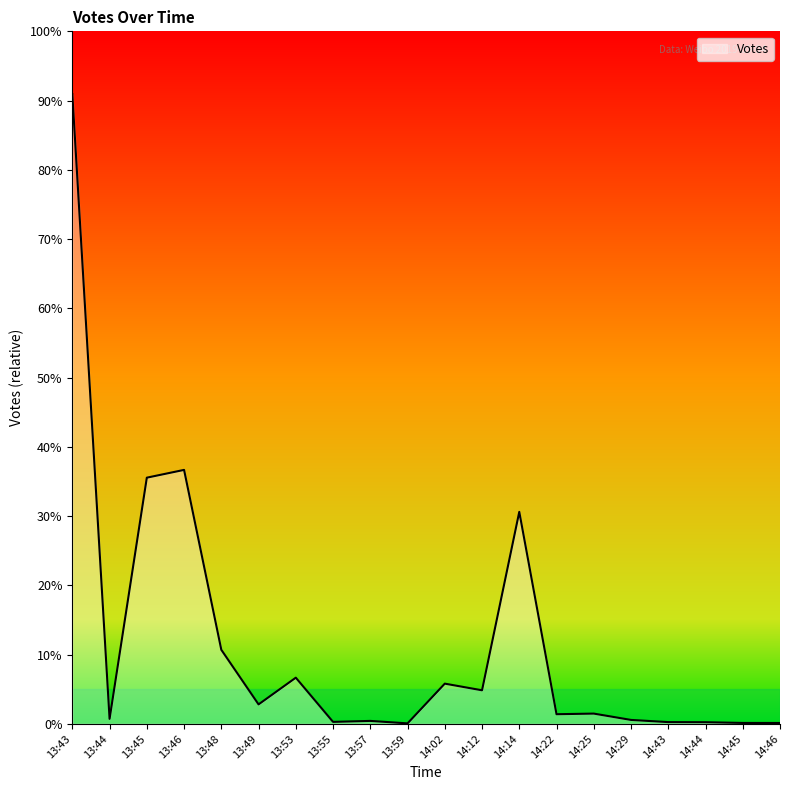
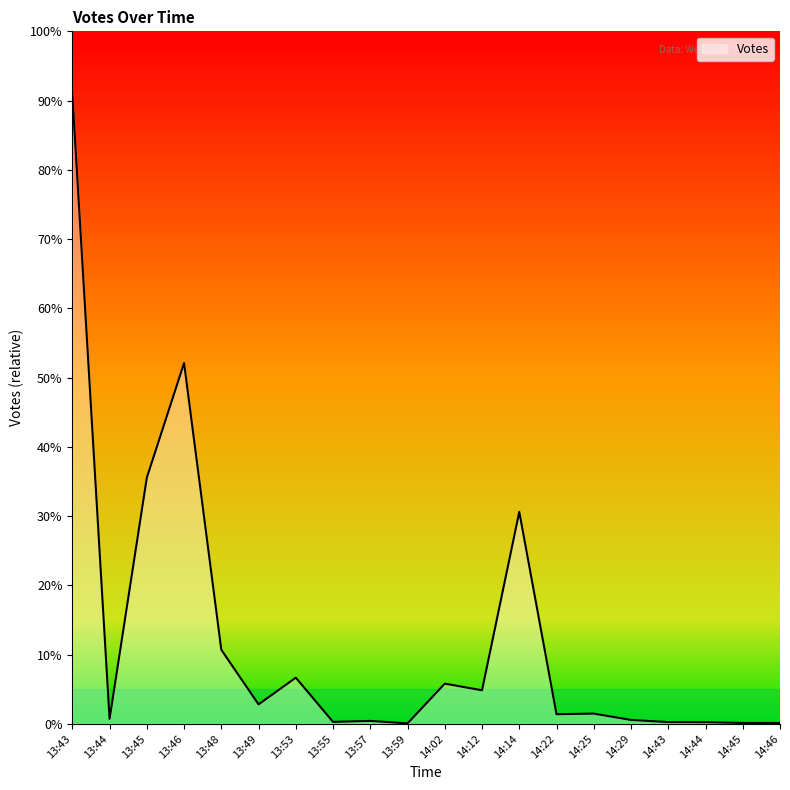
  {
    "13:43": "91%",
    "13:44": "1%",
    "13:45": "36%",
-   "13:46": "37%",
+   "13:46": "52%",
    "13:48": "11%",
    "13:49": "3%",
    "13:53": "7%",
    "13:55": "0%",
    "13:57": "0%",
    "13:59": "0%",
    "14:02": "6%",
    "14:12": "5%",
    "14:14": "31%",
    "14:22": "1%",
    "14:25": "1%",
    "14:29": "1%",
    "14:43": "0%",
    "14:44": "0%",
    "14:45": "0%",
    "14:46": "0%"
  }
